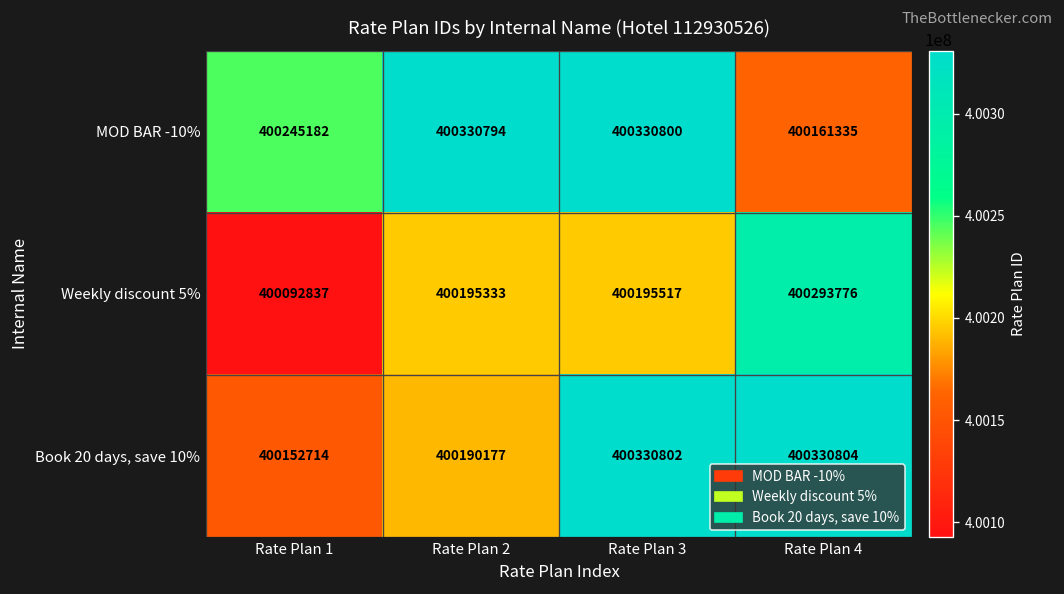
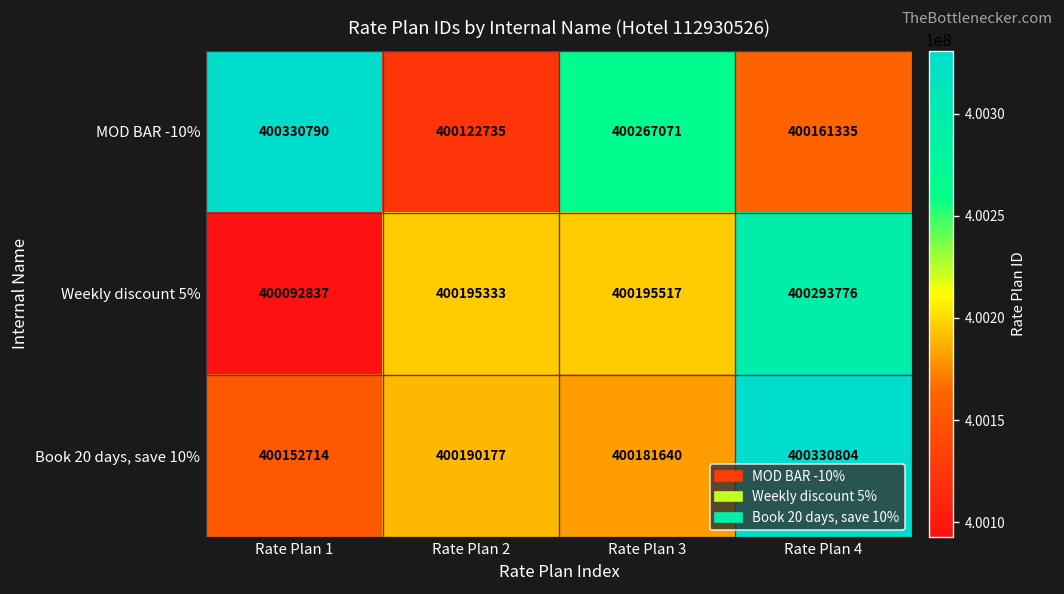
  {
    "MOD BAR -10%": {
-     "Rate Plan 1": 400245182,
-     "Rate Plan 2": 400330794,
-     "Rate Plan 3": 400330800,
+     "Rate Plan 1": 400330790,
+     "Rate Plan 2": 400122735,
+     "Rate Plan 3": 400267071,
      "Rate Plan 4": 400161335
    },
    "Weekly discount 5%": {
      "Rate Plan 1": 400092837,
      "Rate Plan 2": 400195333,
      "Rate Plan 3": 400195517,
      "Rate Plan 4": 400293776
    },
    "Book 20 days, save 10%": {
      "Rate Plan 1": 400152714,
      "Rate Plan 2": 400190177,
-     "Rate Plan 3": 400330802,
+     "Rate Plan 3": 400181640,
      "Rate Plan 4": 400330804
    }
  }
